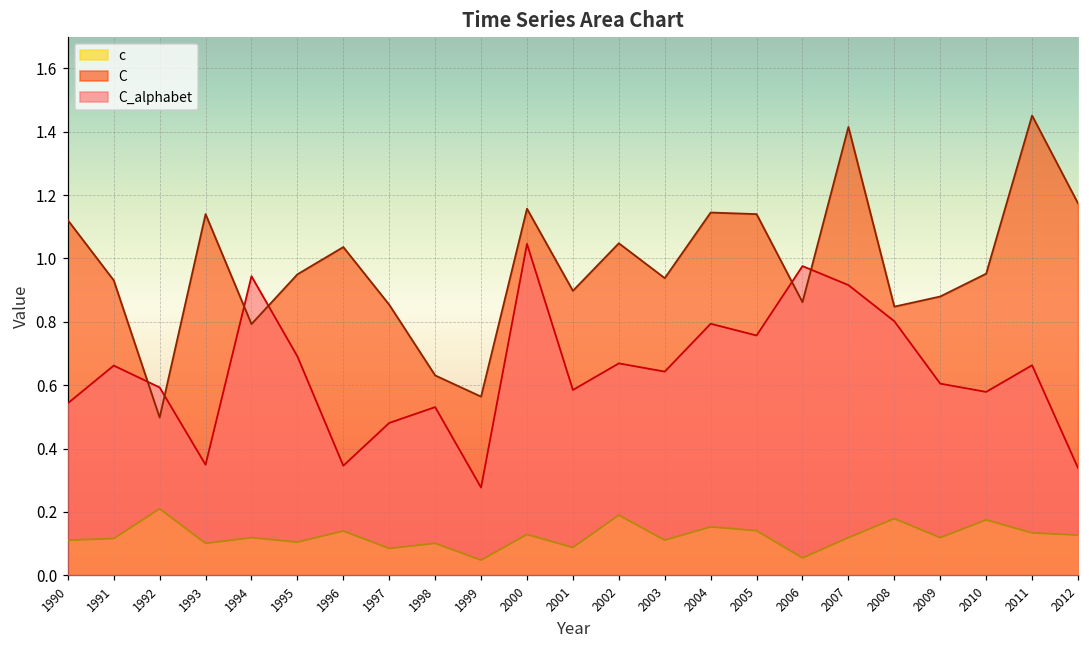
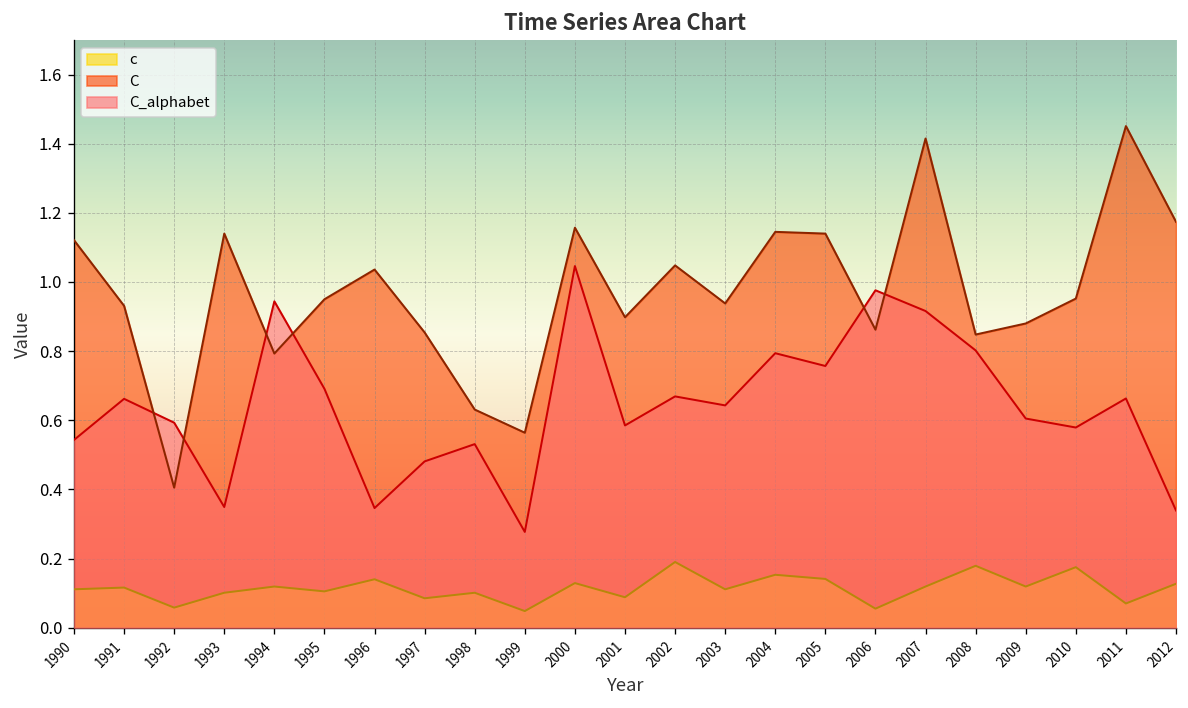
  {
    "c": {
      "1990": 0.11,
      "1991": 0.12,
-     "1992": 0.21,
+     "1992": 0.06,
      "1993": 0.10,
      "1994": 0.12,
      "1995": 0.11,
      "1996": 0.14,
      "1997": 0.09,
      "1998": 0.10,
      "1999": 0.05,
      "2000": 0.13,
      "2001": 0.09,
      "2002": 0.19,
      "2003": 0.11,
      "2004": 0.15,
      "2005": 0.14,
      "2006": 0.06,
      "2007": 0.12,
      "2008": 0.18,
      "2009": 0.12,
      "2010": 0.18,
-     "2011": 0.13,
+     "2011": 0.07,
      "2012": 0.13
    },
    "C": {
      "1990": 1.12,
      "1991": 0.93,
-     "1992": 0.50,
+     "1992": 0.41,
      "1993": 1.14,
      "1994": 0.79,
      "1995": 0.95,
      "1996": 1.04,
      "1997": 0.85,
      "1998": 0.63,
      "1999": 0.56,
      "2000": 1.16,
      "2001": 0.90,
      "2002": 1.05,
      "2003": 0.94,
      "2004": 1.15,
      "2005": 1.14,
      "2006": 0.86,
      "2007": 1.42,
      "2008": 0.85,
      "2009": 0.88,
      "2010": 0.95,
      "2011": 1.45,
      "2012": 1.17
    },
    "C_alphabet": {
      "1990": 0.54,
      "1991": 0.66,
      "1992": 0.59,
      "1993": 0.35,
      "1994": 0.94,
      "1995": 0.69,
      "1996": 0.35,
      "1997": 0.48,
      "1998": 0.53,
      "1999": 0.28,
      "2000": 1.05,
      "2001": 0.59,
      "2002": 0.67,
      "2003": 0.64,
      "2004": 0.79,
      "2005": 0.76,
      "2006": 0.98,
      "2007": 0.92,
      "2008": 0.80,
      "2009": 0.61,
      "2010": 0.58,
      "2011": 0.66,
      "2012": 0.34
    }
  }
